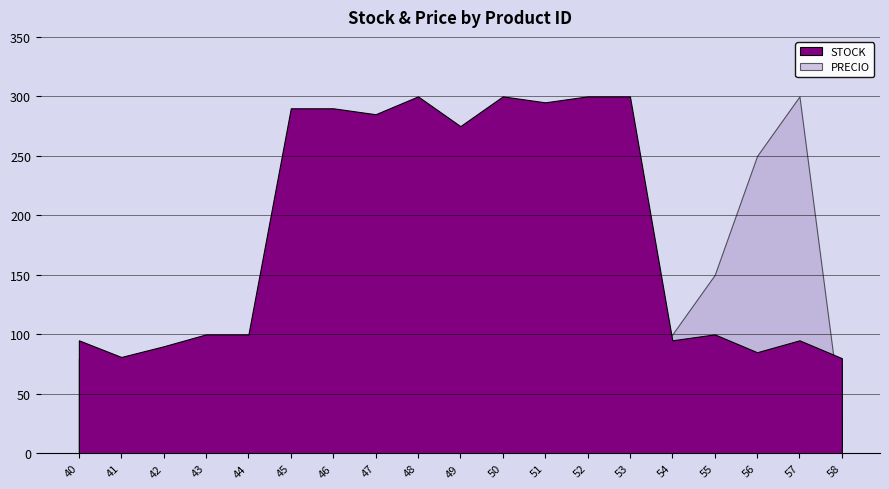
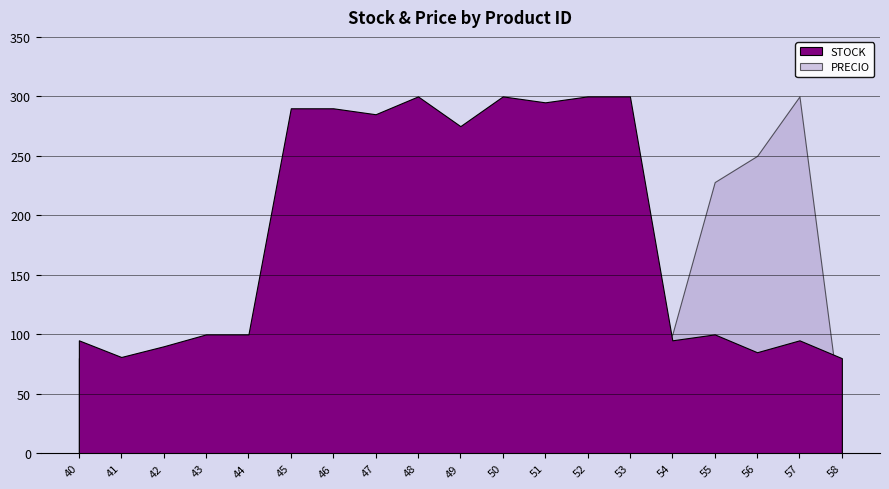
  {
    "STOCK": {
      "40": 95,
      "42": 90,
      "43": 100,
      "44": 100,
      "45": 290,
      "46": 290,
      "47": 285,
      "48": 300,
      "49": 275,
      "50": 300,
      "51": 295,
      "52": 300,
      "53": 300,
      "54": 95,
      "55": 100,
      "56": 85,
      "57": 95,
      "58": 80
    },
    "PRECIO": {
      "40": 80,
      "42": 80,
      "43": 80,
      "44": 80,
      "45": 40,
      "46": 40,
      "47": 119,
      "48": 40,
      "49": 40,
      "50": 40,
      "51": 40,
      "52": 40,
      "53": 40,
      "54": 100,
-     "55": 150,
+     "55": 228,
      "56": 250,
      "57": 300,
      "58": 27
    }
  }
